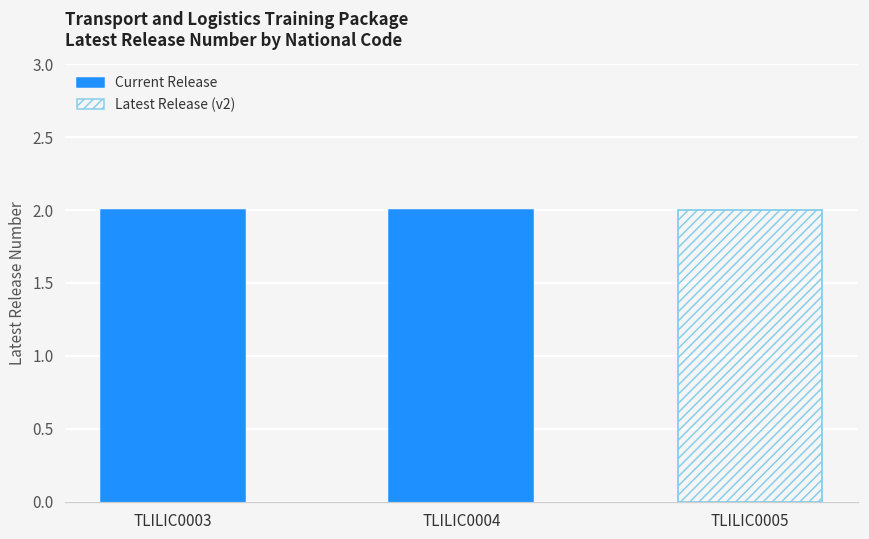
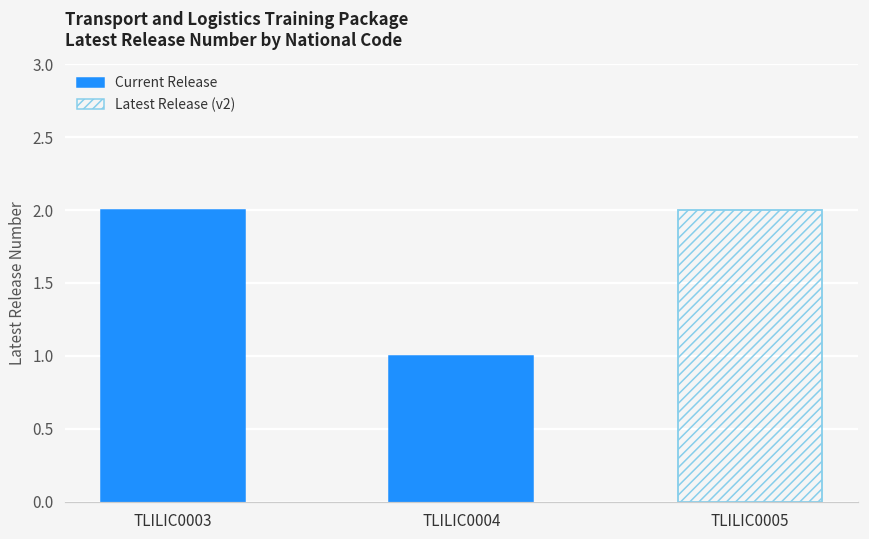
  {
    "TLILIC0003": 2,
-   "TLILIC0004": 2,
+   "TLILIC0004": 1,
    "TLILIC0005": 2
  }
